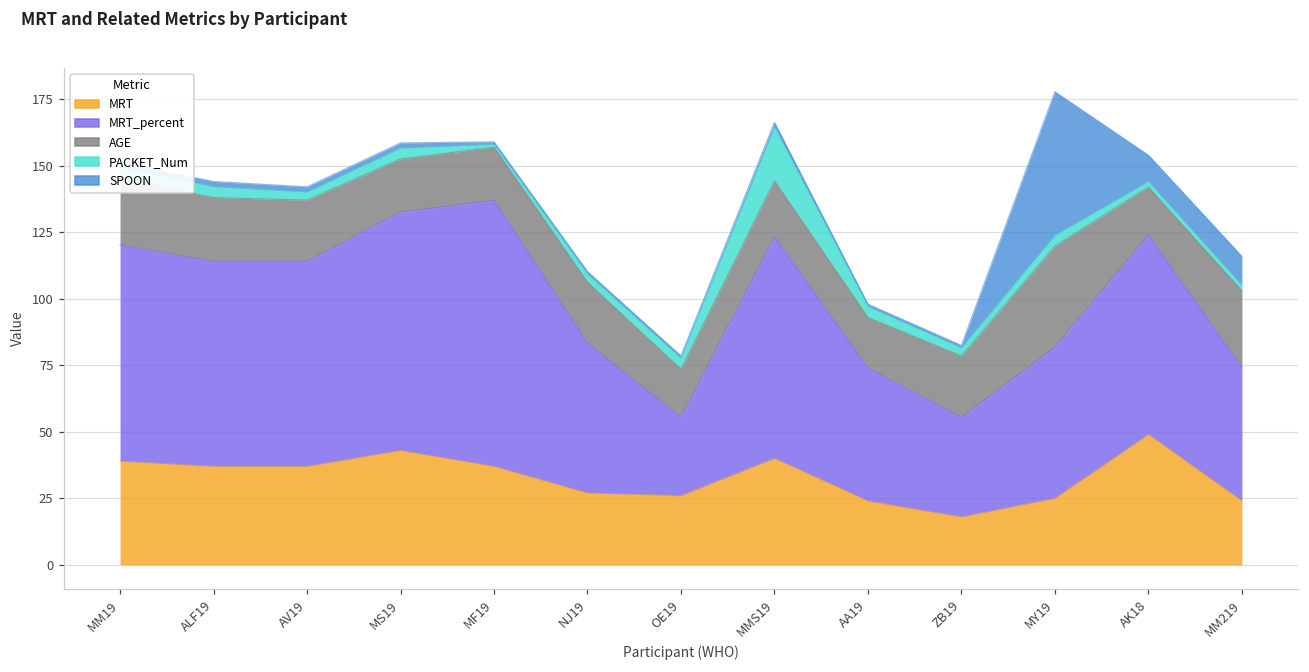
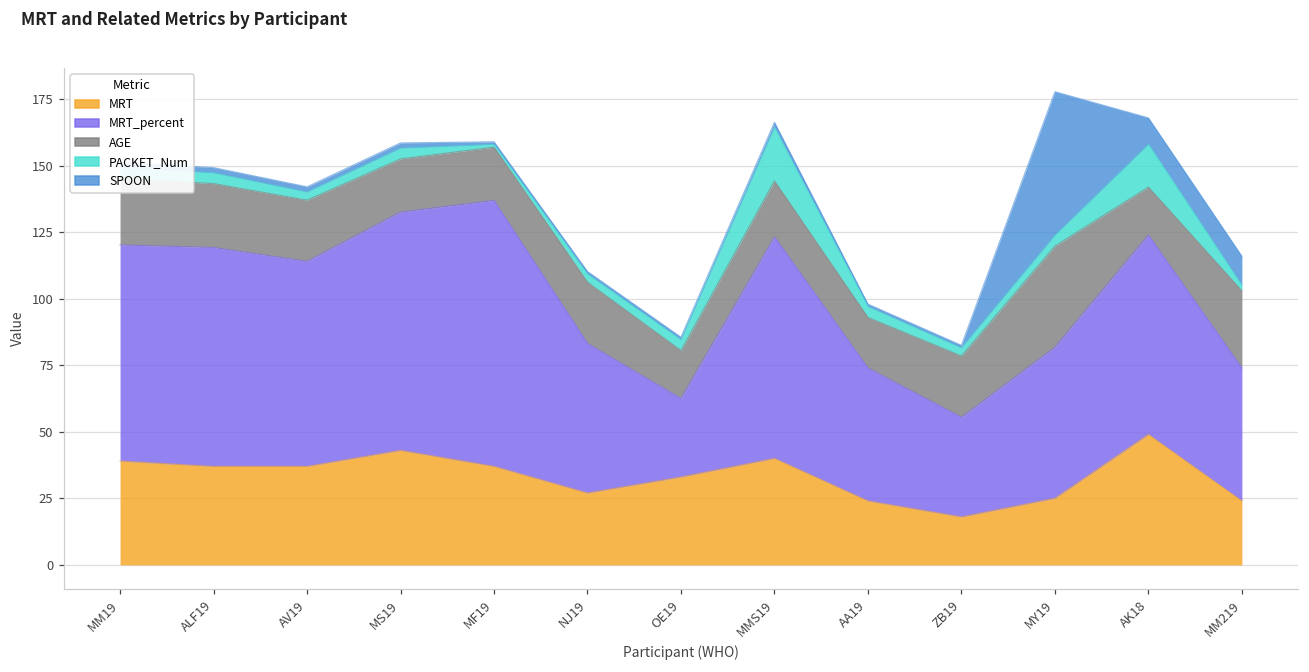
  {
    "MRT": {
      "MM19": 39,
      "ALF19": 37,
      "AV19": 37,
      "MS19": 43,
      "MF19": 37,
      "NJ19": 27,
-     "OE19": 26,
+     "OE19": 33,
      "MMS19": 40,
      "AA19": 24,
      "ZB19": 18,
      "MY19": 25,
      "AK18": 49,
      "MM219": 24
    },
    "MRT_percent": {
      "MM19": 81,
-     "ALF19": 77,
+     "ALF19": 82,
      "AV19": 77,
      "MS19": 90,
      "MF19": 100,
      "NJ19": 56,
      "OE19": 30,
      "MMS19": 83,
      "AA19": 50,
      "ZB19": 38,
      "MY19": 57,
      "AK18": 75,
      "MM219": 50
    },
    "AGE": {
      "ALF19": 24,
      "AV19": 23,
      "MS19": 20,
      "NJ19": 23,
      "OE19": 18,
      "MMS19": 21,
      "AA19": 19,
      "ZB19": 23,
      "MY19": 38,
      "AK18": 18,
      "MM219": 29
    },
    "PACKET_Num": {
      "ALF19": 4,
      "AV19": 3,
      "MS19": 4,
      "MMS19": 20,
      "MY19": 4,
-     "AK18": 2,
+     "AK18": 16,
      "MM219": 2
    },
    "SPOON": {
      "ALF19": 2,
      "AV19": 2,
      "MS19": 2,
      "MMS19": 2,
      "MY19": 54,
      "AK18": 10,
      "MM219": 11
    }
  }
